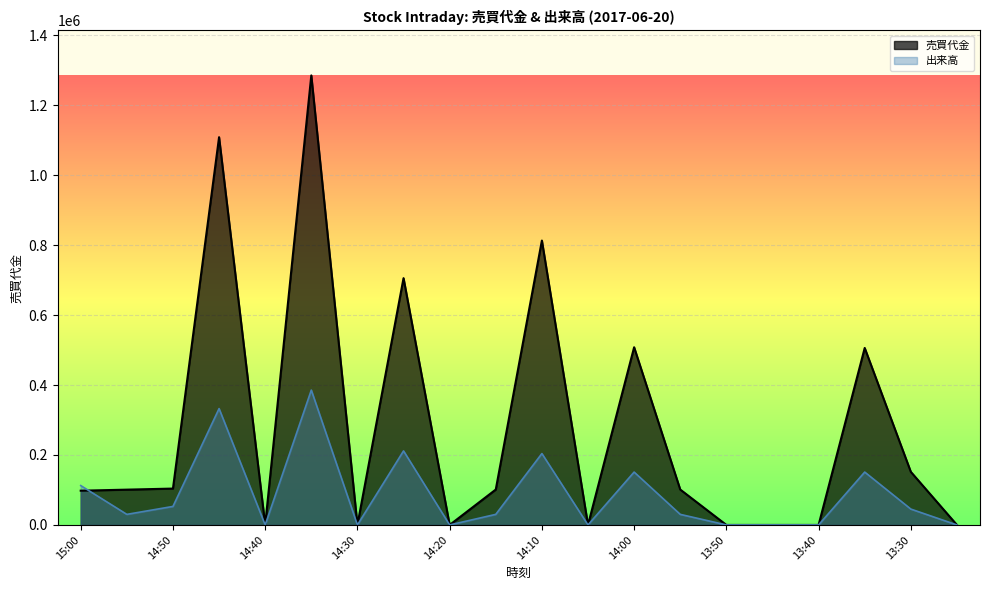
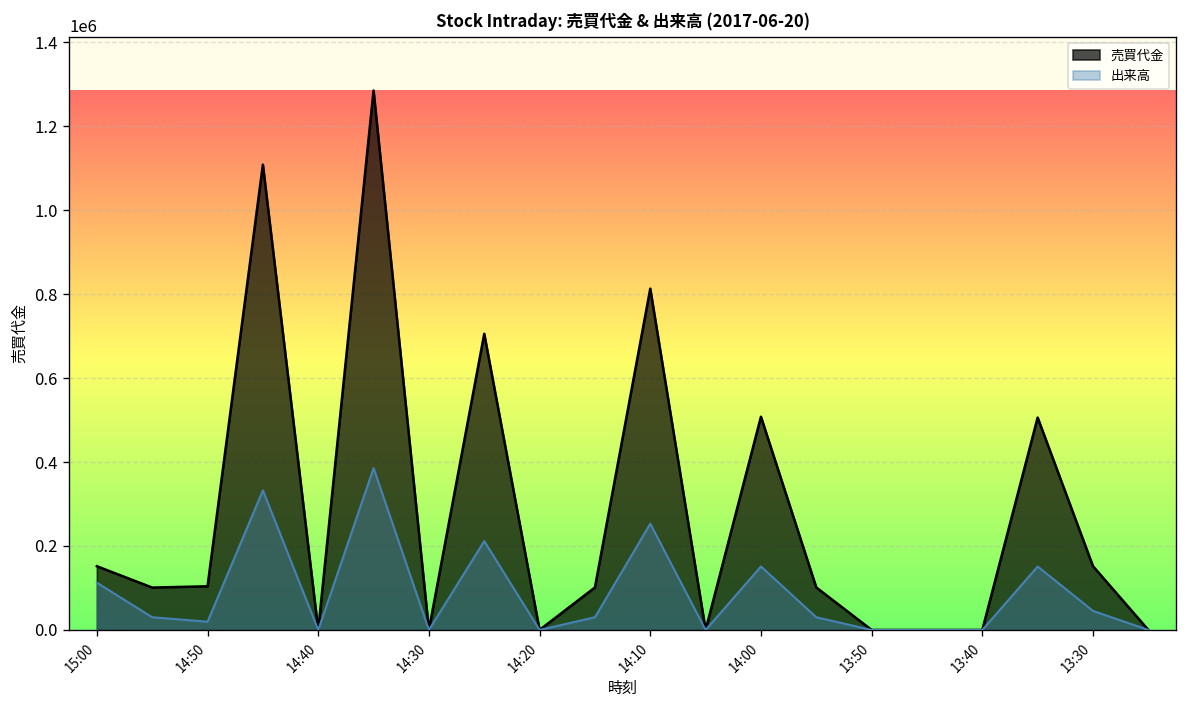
  {
    "売買代金": {
-     "15:00": 100000,
+     "15:00": 150000,
      "14:50": 100000,
      "14:10": 810000,
      "14:00": 510000,
      "13:30": 150000
    },
    "出来高": {
      "15:00": 110000,
-     "14:50": 50000,
-     "14:10": 200000,
+     "14:50": 20000,
+     "14:10": 250000,
      "14:00": 150000,
      "13:30": 50000
    }
  }
